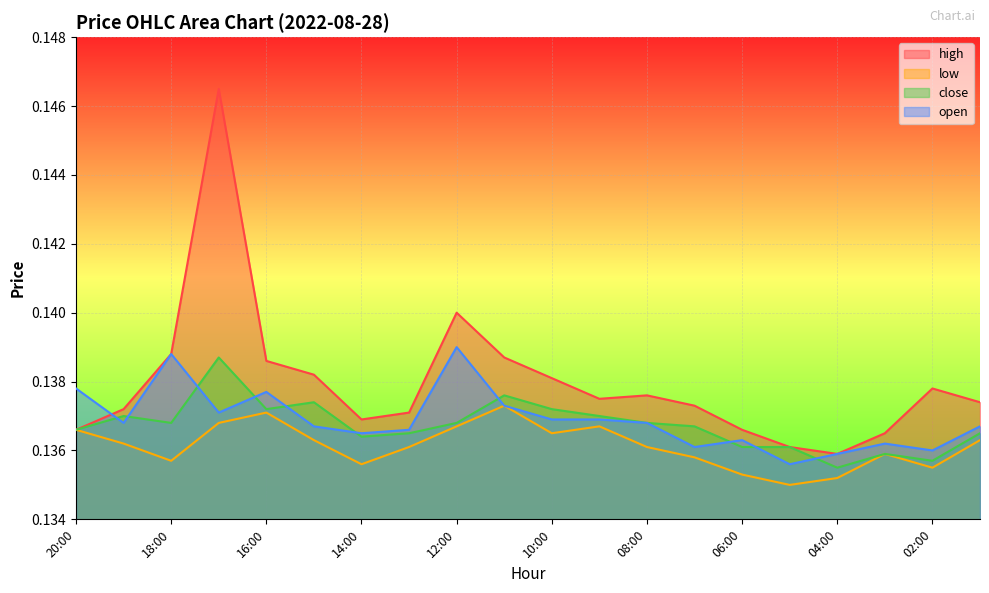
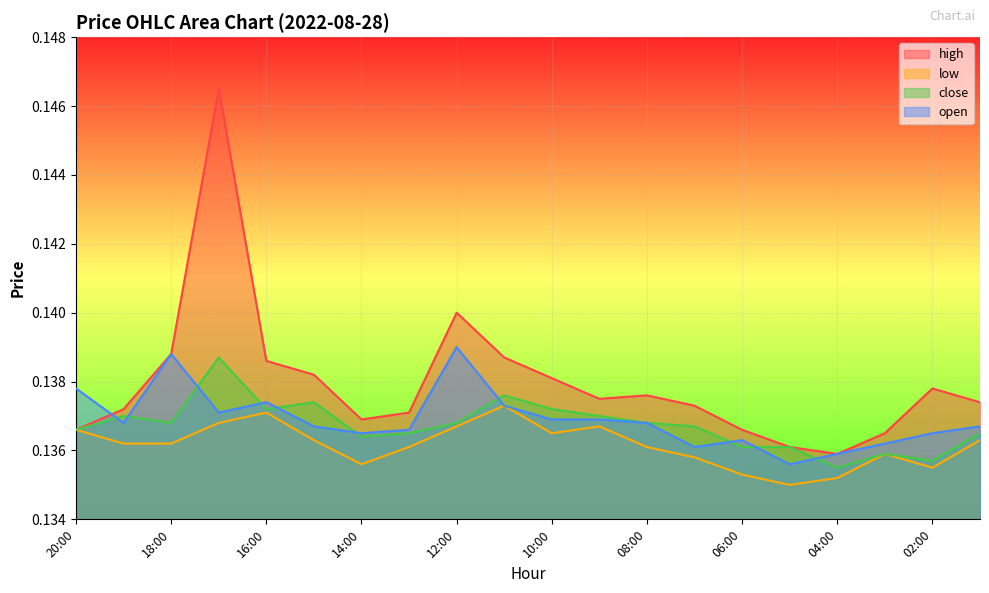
  {
    "high": {
      "16:00": 0.1386,
      "14:00": 0.1369,
      "12:00": 0.1400,
      "10:00": 0.1381,
      "08:00": 0.1376,
      "06:00": 0.1366,
      "02:00": 0.1378
    },
    "low": {
-     "18:00": 0.1357,
+     "18:00": 0.1362,
      "16:00": 0.1371,
      "14:00": 0.1356,
      "12:00": 0.1367,
      "10:00": 0.1365,
      "08:00": 0.1361,
      "06:00": 0.1353,
      "04:00": 0.1352,
      "02:00": 0.1355
    },
    "close": {
      "18:00": 0.1368,
      "16:00": 0.1372,
      "14:00": 0.1364,
      "12:00": 0.1368,
      "10:00": 0.1372,
      "06:00": 0.1361,
      "04:00": 0.1355,
      "02:00": 0.1357
    },
    "open": {
      "20:00": 0.1378,
-     "16:00": 0.1377,
+     "16:00": 0.1374,
      "14:00": 0.1365,
      "12:00": 0.1390,
      "10:00": 0.1369,
      "06:00": 0.1363,
-     "02:00": 0.1360
+     "02:00": 0.1365
    }
  }
